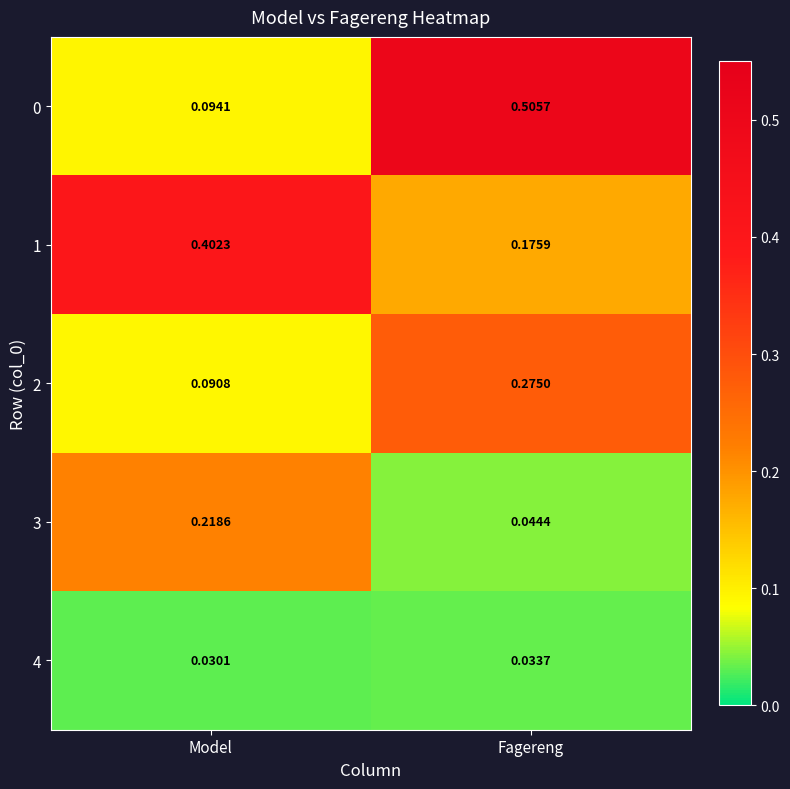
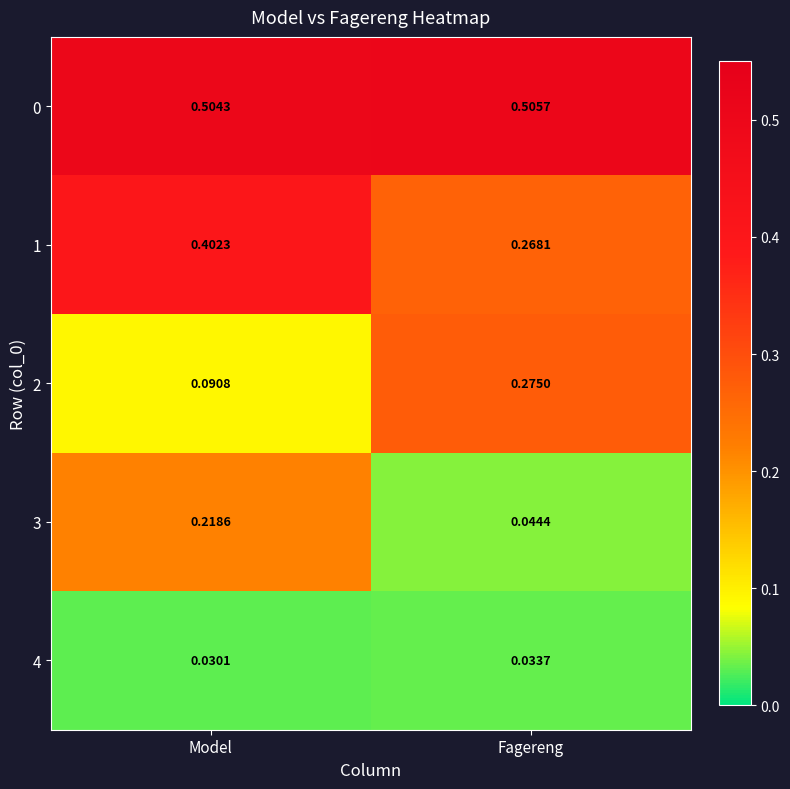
  {
    "0": {
-     "Model": 0.0941,
+     "Model": 0.5043,
      "Fagereng": 0.5057
    },
    "1": {
      "Model": 0.4023,
-     "Fagereng": 0.1759
+     "Fagereng": 0.2681
    },
    "2": {
      "Model": 0.0908,
      "Fagereng": 0.2750
    },
    "3": {
      "Model": 0.2186,
      "Fagereng": 0.0444
    },
    "4": {
      "Model": 0.0301,
      "Fagereng": 0.0337
    }
  }
